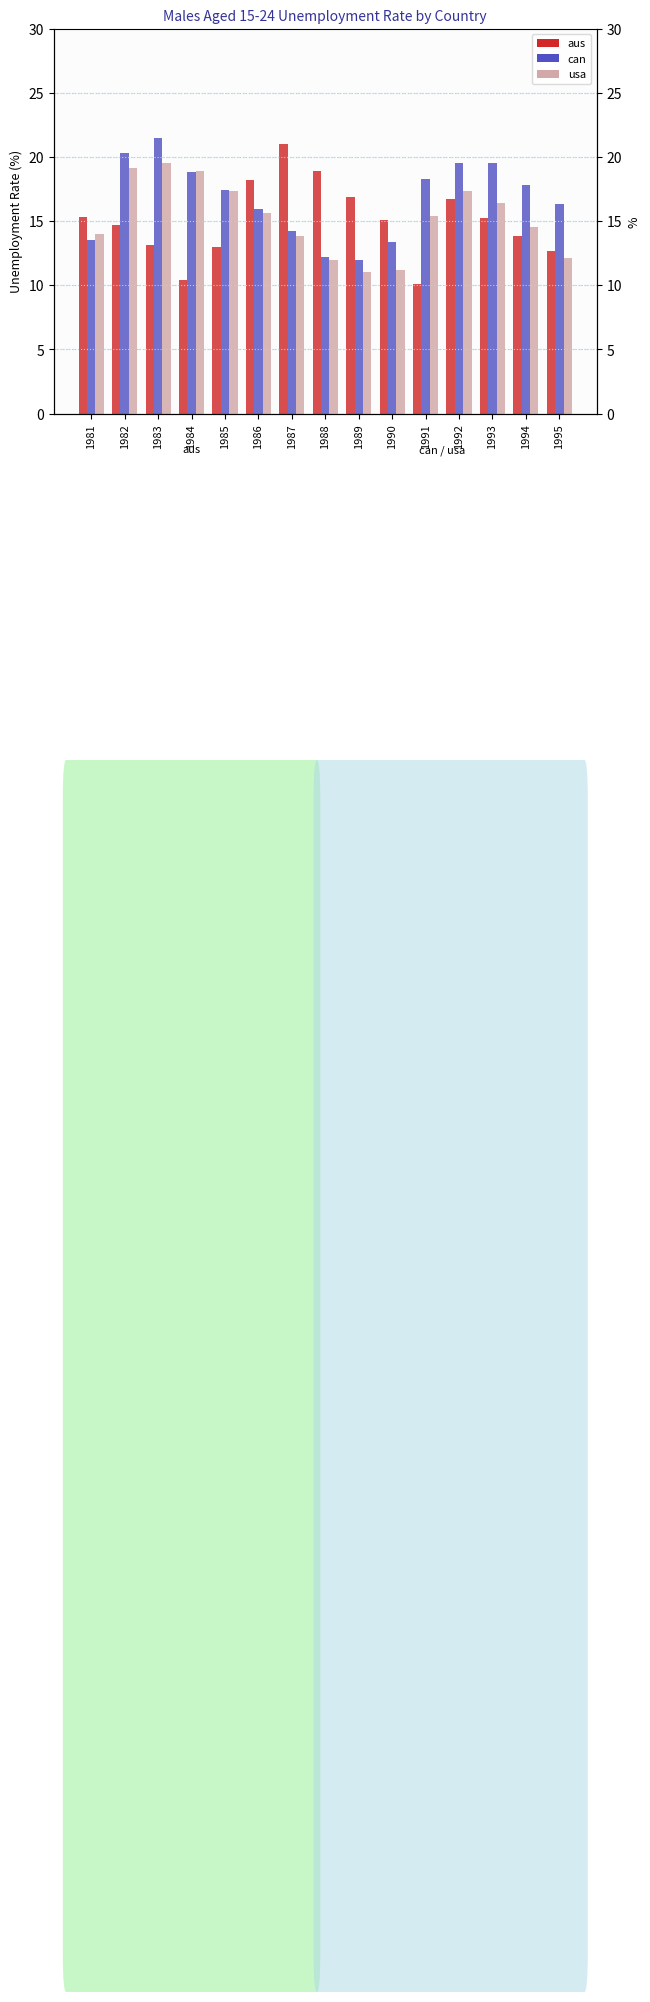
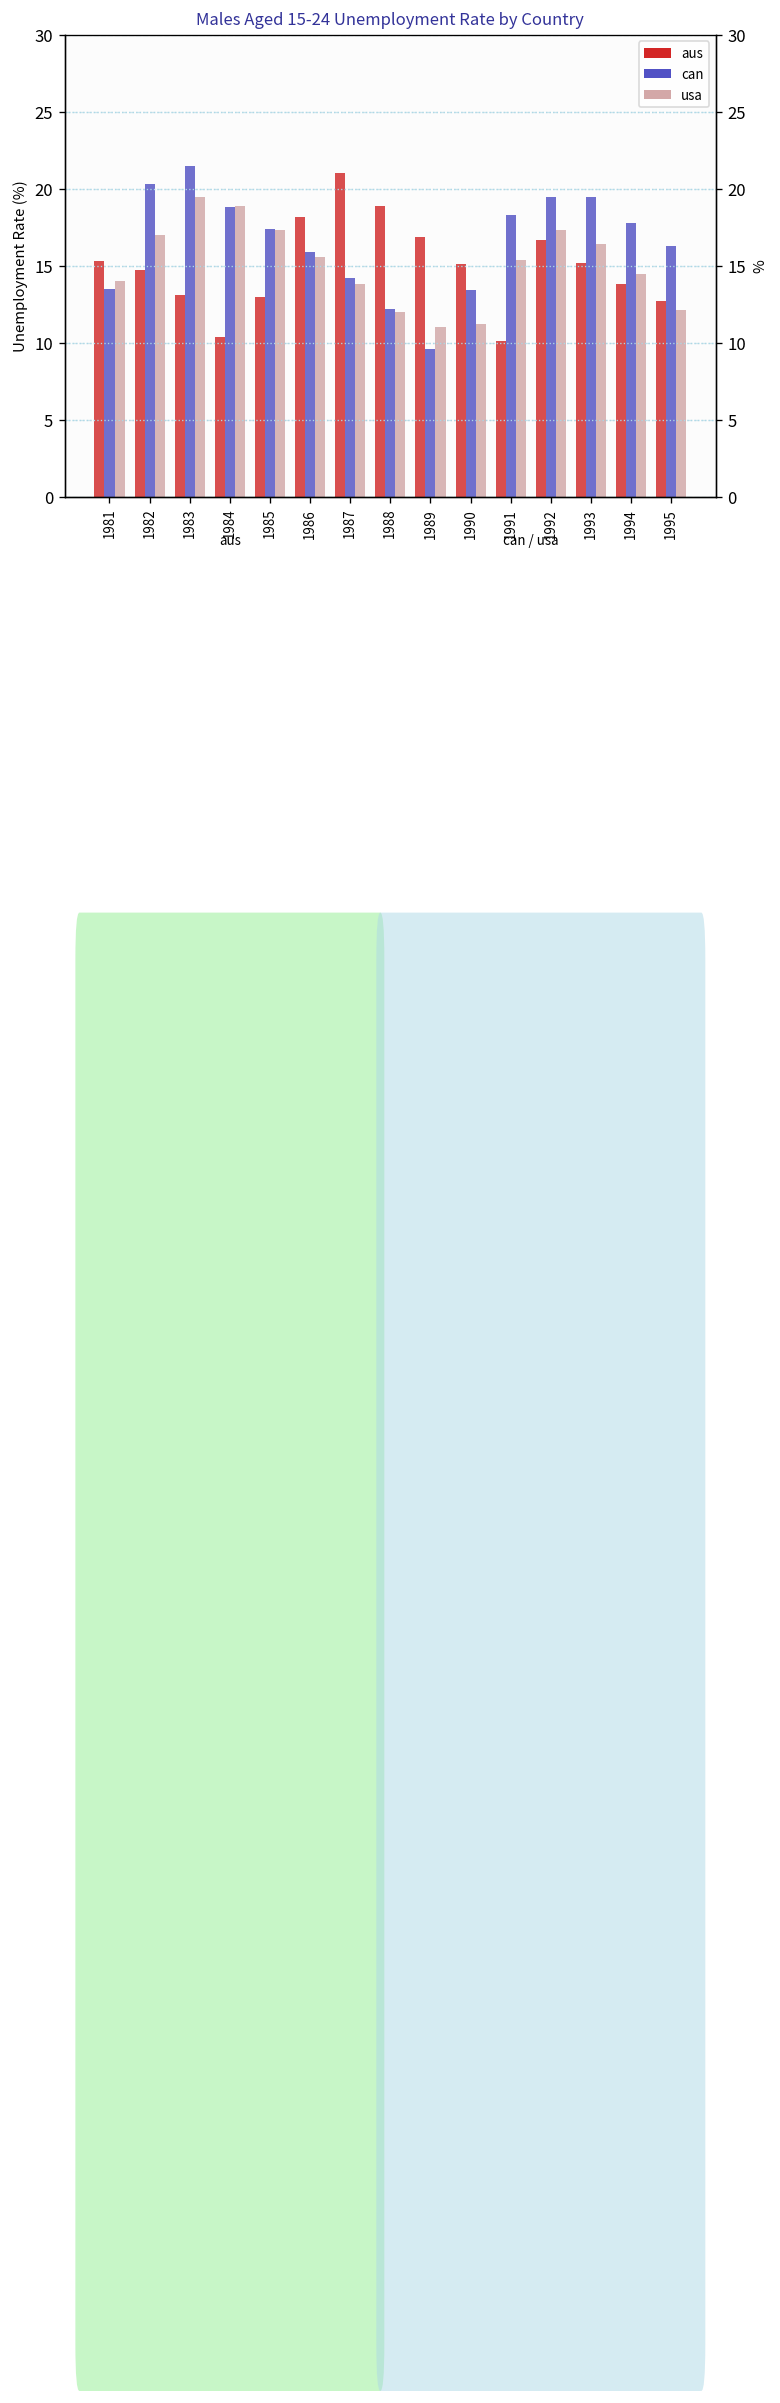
  {
    "aus": {
      "1981": 15.3,
      "1982": 14.7,
      "1983": 13.1,
      "1984": 10.4,
      "1985": 13.0,
      "1986": 18.2,
      "1987": 21.0,
      "1988": 18.9,
      "1989": 16.9,
      "1990": 15.1,
      "1991": 10.1,
      "1992": 16.7,
      "1993": 15.2,
      "1994": 13.8,
      "1995": 12.7
    },
    "can": {
      "1981": 13.5,
      "1982": 20.3,
      "1983": 21.5,
      "1984": 18.8,
      "1985": 17.4,
      "1986": 15.9,
      "1987": 14.2,
      "1988": 12.2,
-     "1989": 12.0,
+     "1989": 9.6,
      "1990": 13.4,
      "1991": 18.3,
      "1992": 19.5,
      "1993": 19.5,
      "1994": 17.8,
      "1995": 16.3
    },
    "usa": {
      "1981": 14.0,
-     "1982": 19.1,
+     "1982": 17.0,
      "1983": 19.5,
      "1984": 18.9,
      "1985": 17.3,
      "1986": 15.6,
      "1987": 13.8,
      "1988": 12.0,
      "1989": 11.0,
      "1990": 11.2,
      "1991": 15.4,
      "1992": 17.3,
      "1993": 16.4,
      "1994": 14.5,
      "1995": 12.1
    }
  }
